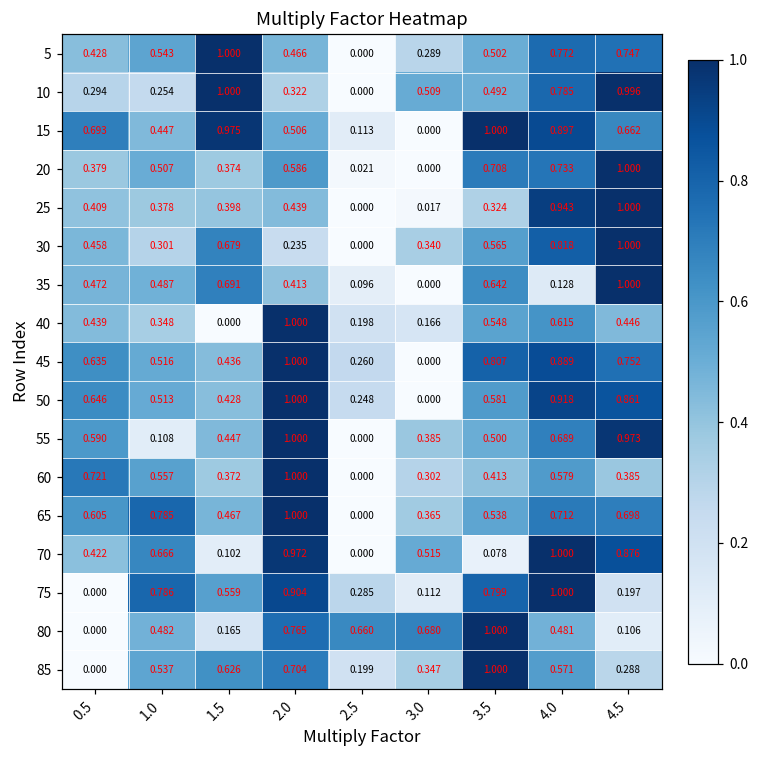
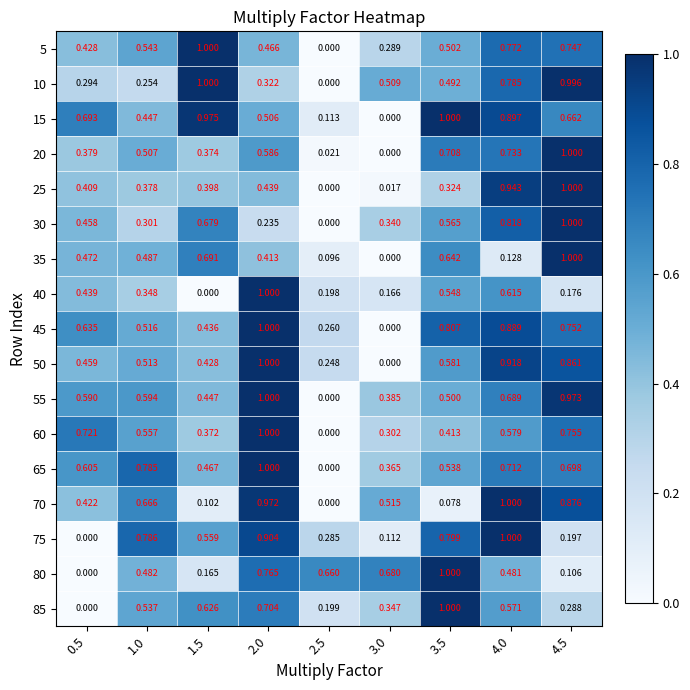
  {
    "5": {
      "0.5": 0.428,
      "1.0": 0.543,
      "1.5": 1.000,
      "2.0": 0.466,
      "2.5": 0.000,
      "3.0": 0.289,
      "3.5": 0.502,
      "4.0": 0.772,
      "4.5": 0.747
    },
    "10": {
      "0.5": 0.294,
      "1.0": 0.254,
      "1.5": 1.000,
      "2.0": 0.322,
      "2.5": 0.000,
      "3.0": 0.509,
      "3.5": 0.492,
      "4.0": 0.785,
      "4.5": 0.996
    },
    "15": {
      "0.5": 0.693,
      "1.0": 0.447,
      "1.5": 0.975,
      "2.0": 0.506,
      "2.5": 0.113,
      "3.0": 0.000,
      "3.5": 1.000,
      "4.0": 0.897,
      "4.5": 0.662
    },
    "20": {
      "0.5": 0.379,
      "1.0": 0.507,
      "1.5": 0.374,
      "2.0": 0.586,
      "2.5": 0.021,
      "3.0": 0.000,
      "3.5": 0.708,
      "4.0": 0.733,
      "4.5": 1.000
    },
    "25": {
      "0.5": 0.409,
      "1.0": 0.378,
      "1.5": 0.398,
      "2.0": 0.439,
      "2.5": 0.000,
      "3.0": 0.017,
      "3.5": 0.324,
      "4.0": 0.943,
      "4.5": 1.000
    },
    "30": {
      "0.5": 0.458,
      "1.0": 0.301,
      "1.5": 0.679,
      "2.0": 0.235,
      "2.5": 0.000,
      "3.0": 0.340,
      "3.5": 0.565,
      "4.0": 0.818,
      "4.5": 1.000
    },
    "35": {
      "0.5": 0.472,
      "1.0": 0.487,
      "1.5": 0.691,
      "2.0": 0.413,
      "2.5": 0.096,
      "3.0": 0.000,
      "3.5": 0.642,
      "4.0": 0.128,
      "4.5": 1.000
    },
    "40": {
      "0.5": 0.439,
      "1.0": 0.348,
      "1.5": 0.000,
      "2.0": 1.000,
      "2.5": 0.198,
      "3.0": 0.166,
      "3.5": 0.548,
      "4.0": 0.615,
-     "4.5": 0.446
+     "4.5": 0.176
    },
    "45": {
      "0.5": 0.635,
      "1.0": 0.516,
      "1.5": 0.436,
      "2.0": 1.000,
      "2.5": 0.260,
      "3.0": 0.000,
      "3.5": 0.807,
      "4.0": 0.889,
      "4.5": 0.752
    },
    "50": {
-     "0.5": 0.646,
+     "0.5": 0.459,
      "1.0": 0.513,
      "1.5": 0.428,
      "2.0": 1.000,
      "2.5": 0.248,
      "3.0": 0.000,
      "3.5": 0.581,
      "4.0": 0.918,
      "4.5": 0.861
    },
    "55": {
      "0.5": 0.590,
-     "1.0": 0.108,
+     "1.0": 0.594,
      "1.5": 0.447,
      "2.0": 1.000,
      "2.5": 0.000,
      "3.0": 0.385,
      "3.5": 0.500,
      "4.0": 0.689,
      "4.5": 0.973
    },
    "60": {
      "0.5": 0.721,
      "1.0": 0.557,
      "1.5": 0.372,
      "2.0": 1.000,
      "2.5": 0.000,
      "3.0": 0.302,
      "3.5": 0.413,
      "4.0": 0.579,
-     "4.5": 0.385
+     "4.5": 0.755
    },
    "65": {
      "0.5": 0.605,
      "1.0": 0.785,
      "1.5": 0.467,
      "2.0": 1.000,
      "2.5": 0.000,
      "3.0": 0.365,
      "3.5": 0.538,
      "4.0": 0.712,
      "4.5": 0.698
    },
    "70": {
      "0.5": 0.422,
      "1.0": 0.666,
      "1.5": 0.102,
      "2.0": 0.972,
      "2.5": 0.000,
      "3.0": 0.515,
      "3.5": 0.078,
      "4.0": 1.000,
      "4.5": 0.876
    },
    "75": {
      "0.5": 0.000,
      "1.0": 0.786,
      "1.5": 0.559,
      "2.0": 0.904,
      "2.5": 0.285,
      "3.0": 0.112,
      "3.5": 0.799,
      "4.0": 1.000,
      "4.5": 0.197
    },
    "80": {
      "0.5": 0.000,
      "1.0": 0.482,
      "1.5": 0.165,
      "2.0": 0.765,
      "2.5": 0.660,
      "3.0": 0.680,
      "3.5": 1.000,
      "4.0": 0.481,
      "4.5": 0.106
    },
    "85": {
      "0.5": 0.000,
      "1.0": 0.537,
      "1.5": 0.626,
      "2.0": 0.704,
      "2.5": 0.199,
      "3.0": 0.347,
      "3.5": 1.000,
      "4.0": 0.571,
      "4.5": 0.288
    }
  }
